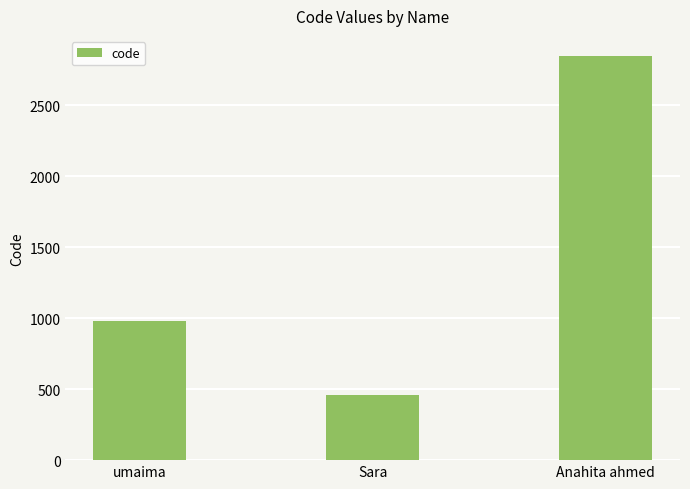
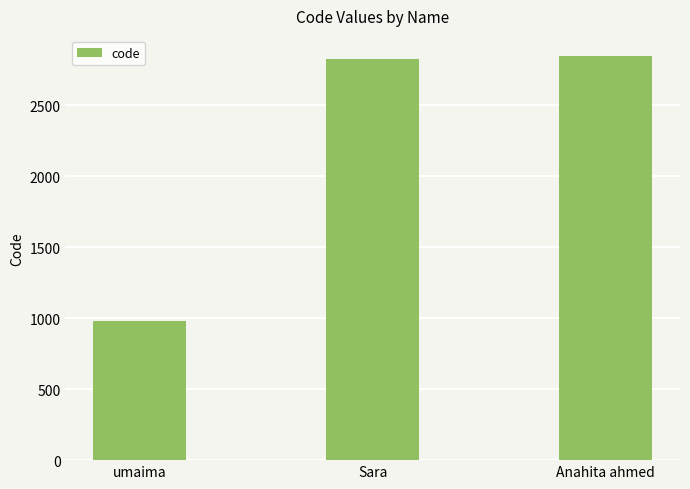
  {
    "umaima": 980,
-   "Sara": 460,
+   "Sara": 2820,
    "Anahita ahmed": 2850
  }
